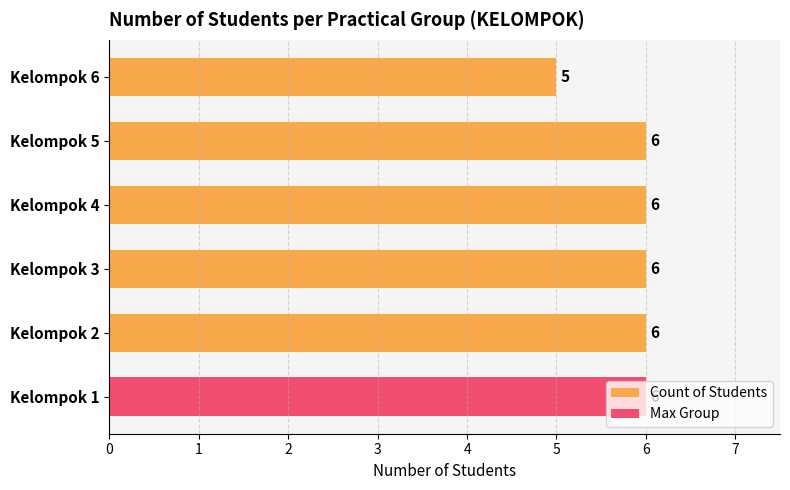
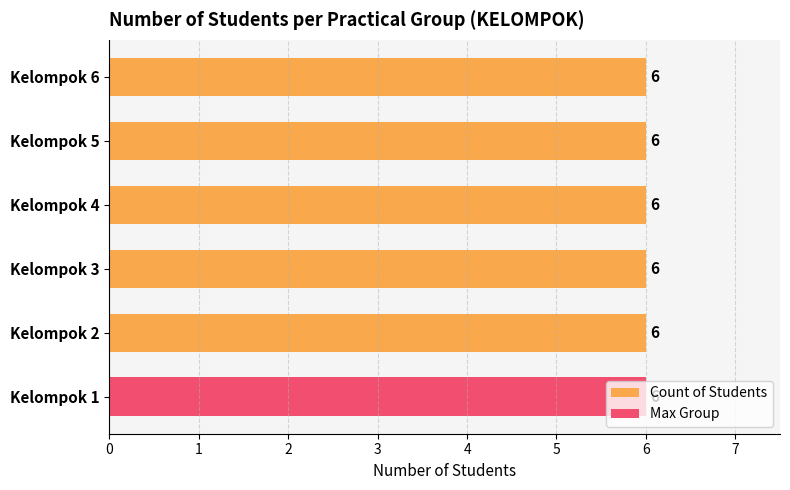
  {
    "Count of Students": {
-     "Kelompok 6": 5,
+     "Kelompok 6": 6,
      "Kelompok 5": 6,
      "Kelompok 4": 6,
      "Kelompok 3": 6,
      "Kelompok 2": 6
    }
  }
